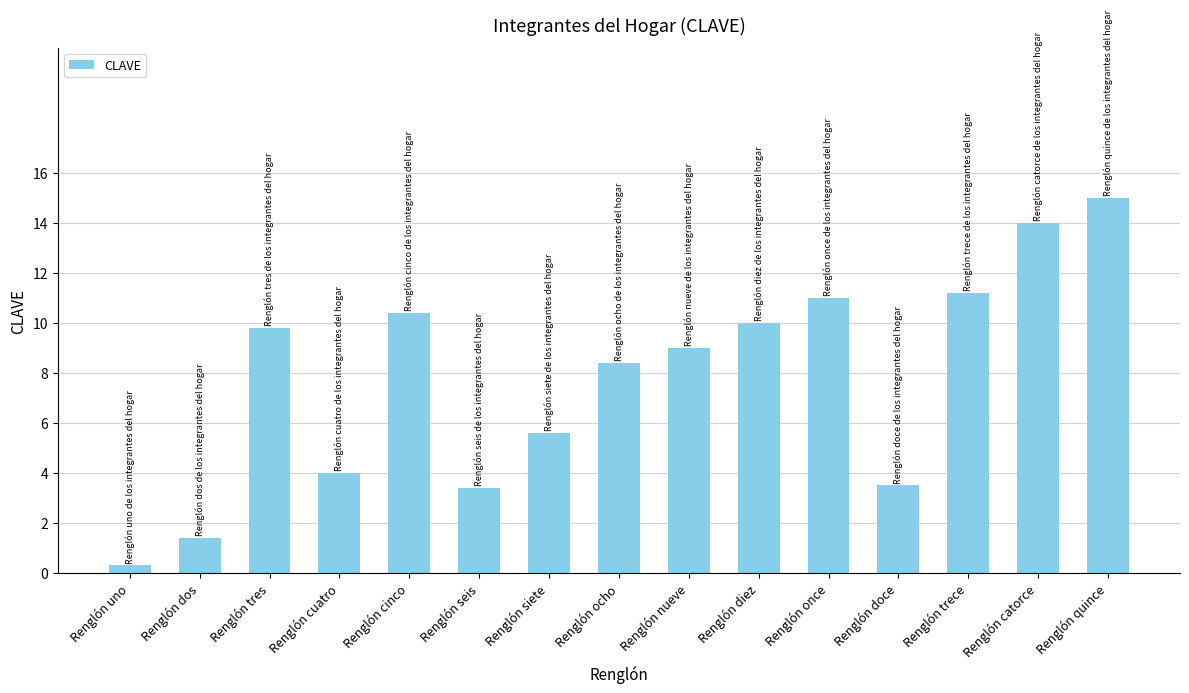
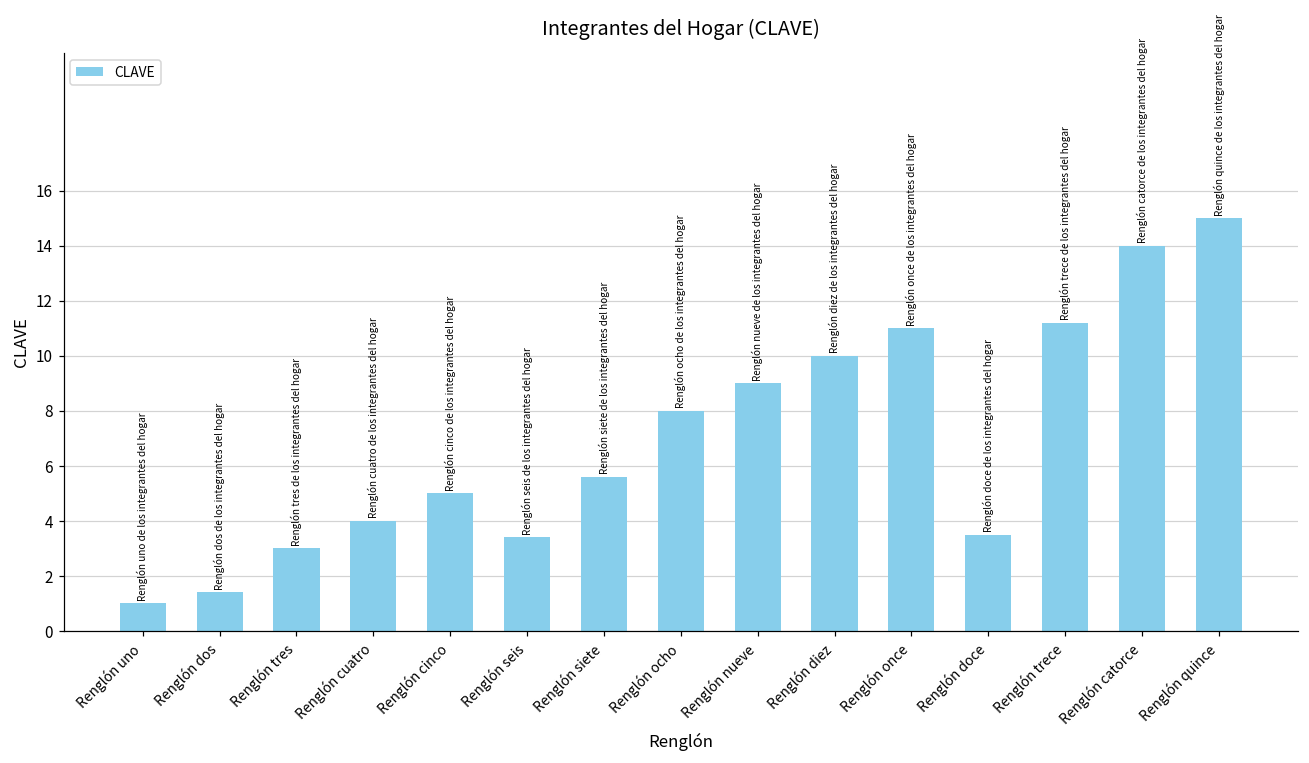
  {
-   "Renglón uno": 0.3,
+   "Renglón uno": 1.0,
    "Renglón dos": 1.4,
-   "Renglón tres": 9.8,
+   "Renglón tres": 3.0,
    "Renglón cuatro": 4.0,
-   "Renglón cinco": 10.4,
+   "Renglón cinco": 5.0,
    "Renglón seis": 3.4,
    "Renglón siete": 5.6,
-   "Renglón ocho": 8.4,
+   "Renglón ocho": 8.0,
    "Renglón nueve": 9.0,
    "Renglón diez": 10.0,
    "Renglón once": 11.0,
    "Renglón doce": 3.5,
    "Renglón trece": 11.2,
    "Renglón catorce": 14.0,
    "Renglón quince": 15.0
  }
